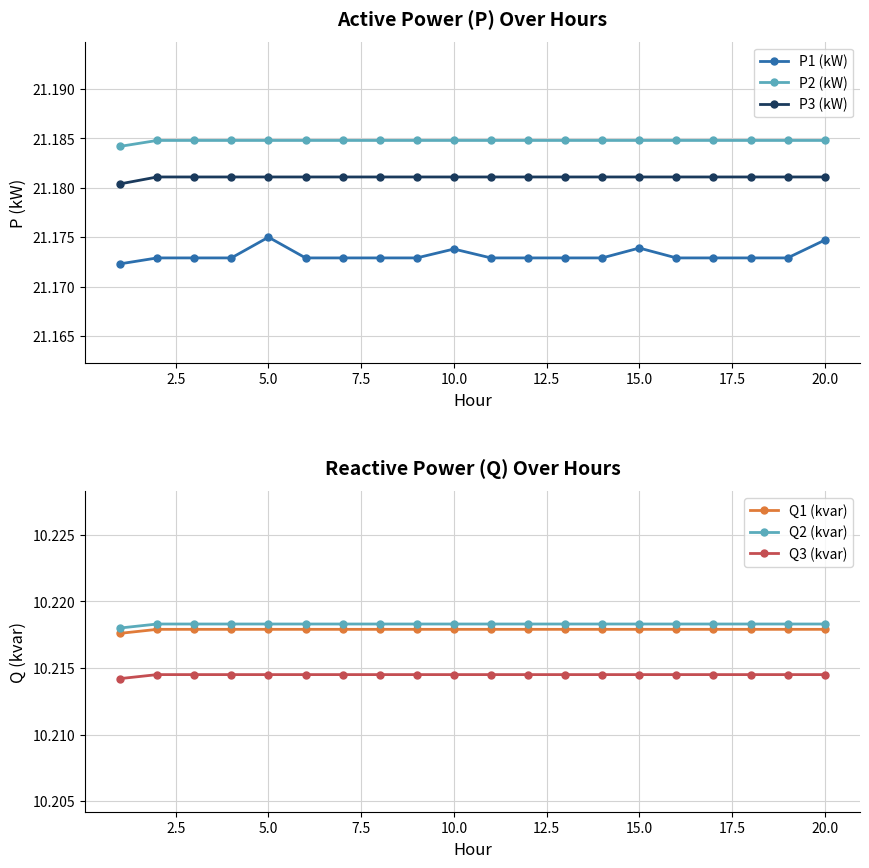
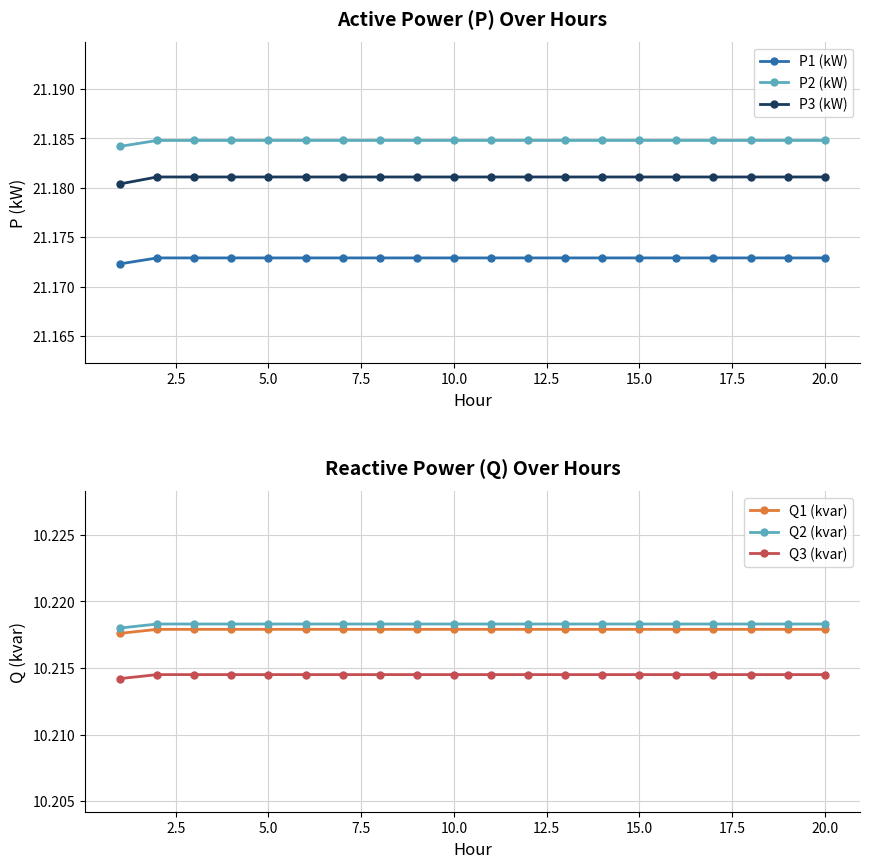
  {
    "Active Power (P) Over Hours": {
      "P1 (kW)": {
-       "5.0": 21.175,
-       "10.0": 21.174,
-       "15.0": 21.174,
-       "20.0": 21.175
+       "5.0": 21.173,
+       "10.0": 21.173,
+       "15.0": 21.173,
+       "20.0": 21.173
      },
      "P2 (kW)": {
        "5.0": 21.185,
        "10.0": 21.185,
        "15.0": 21.185,
        "20.0": 21.185
      },
      "P3 (kW)": {
        "5.0": 21.181,
        "10.0": 21.181,
        "15.0": 21.181,
        "20.0": 21.181
      }
    },
    "Reactive Power (Q) Over Hours": {
      "Q2 (kvar)": {
        "5.0": 10.2183,
        "10.0": 10.2183,
        "15.0": 10.2183,
        "20.0": 10.2183
      }
    }
  }
